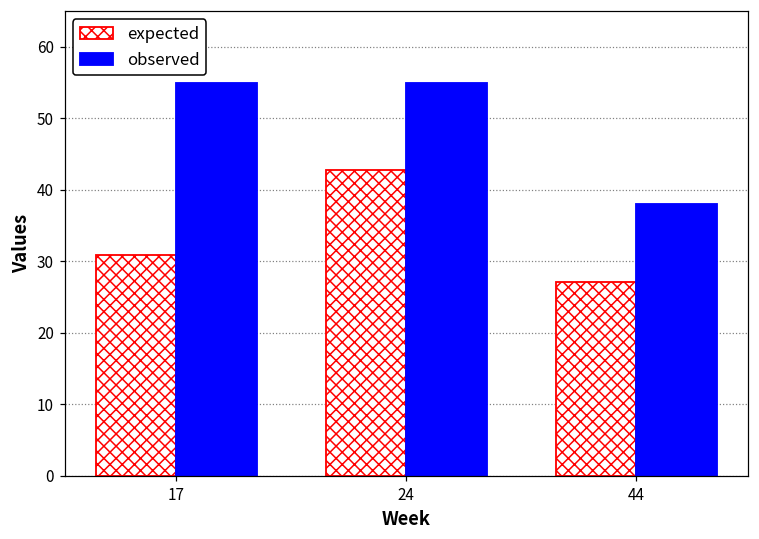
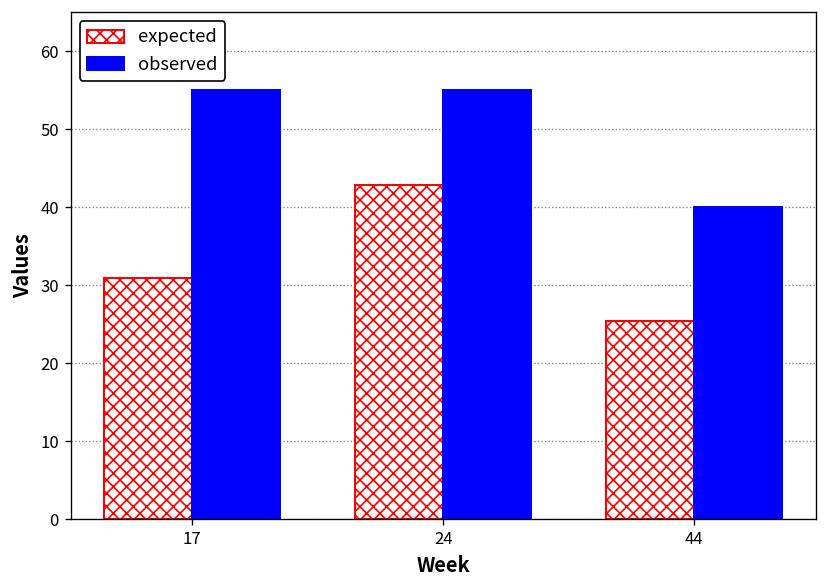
  {
    "expected": {
      "17": 31,
      "24": 43,
-     "44": 27
+     "44": 25
    },
    "observed": {
      "17": 55,
      "24": 55,
-     "44": 38
+     "44": 40
    }
  }
